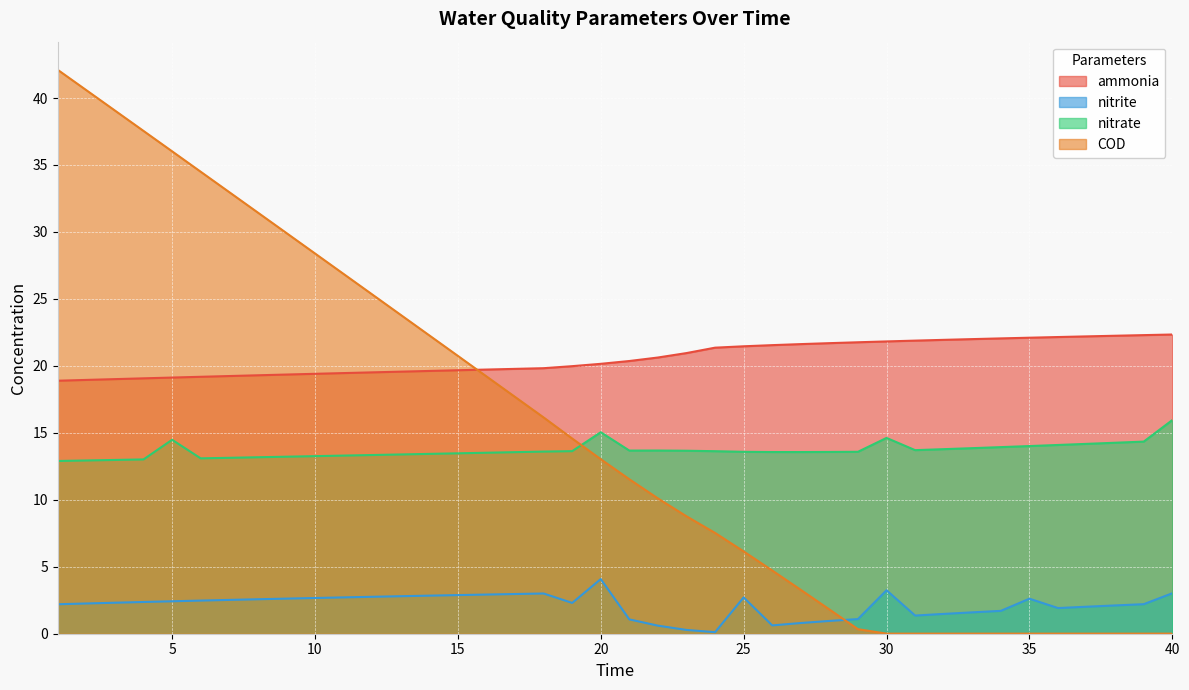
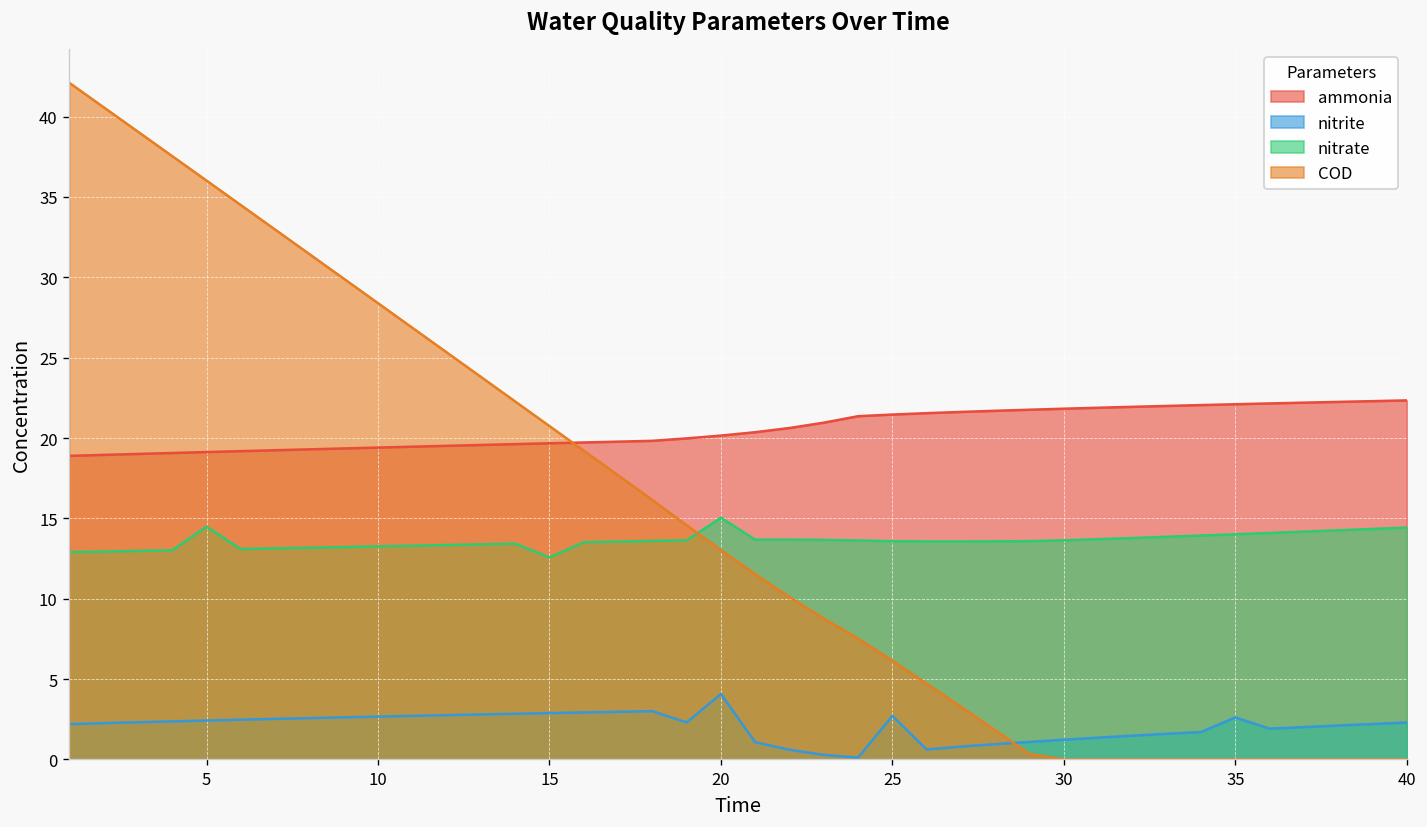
  {
    "nitrite": {
      "5": 2.4,
      "10": 2.7,
      "15": 2.9,
      "20": 4.1,
      "25": 2.7,
-     "30": 3.2,
+     "30": 1.2,
      "35": 2.6,
-     "40": 3.0
+     "40": 2.3
    },
    "nitrate": {
      "5": 14.5,
      "10": 13.3,
-     "15": 13.5,
+     "15": 12.6,
      "20": 15.0,
      "25": 13.6,
-     "30": 14.6,
+     "30": 13.6,
      "35": 14.0,
-     "40": 16.0
+     "40": 14.4
    }
  }
